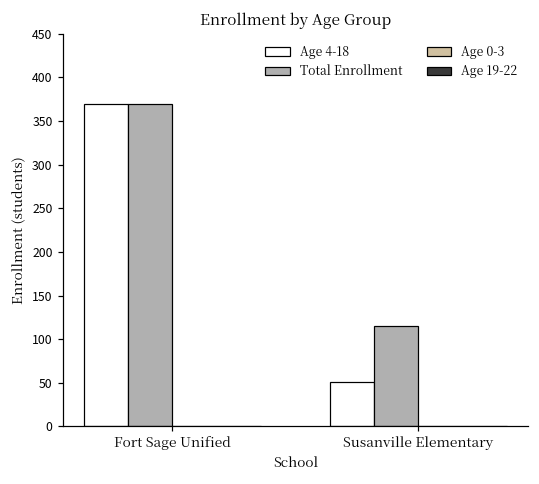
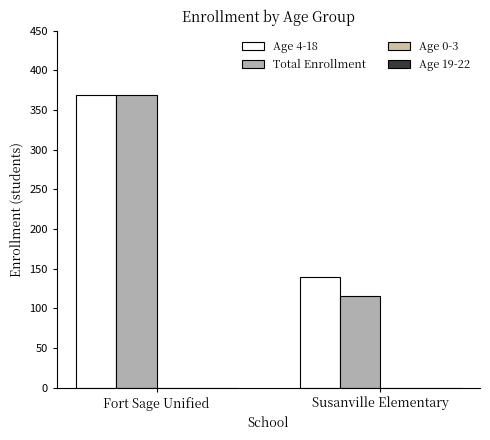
  {
    "Age 4-18": {
      "Fort Sage Unified": 370,
-     "Susanville Elementary": 50
+     "Susanville Elementary": 140
    },
    "Age 19-22": {
      "Fort Sage Unified": 0,
      "Susanville Elementary": 0
    }
  }
